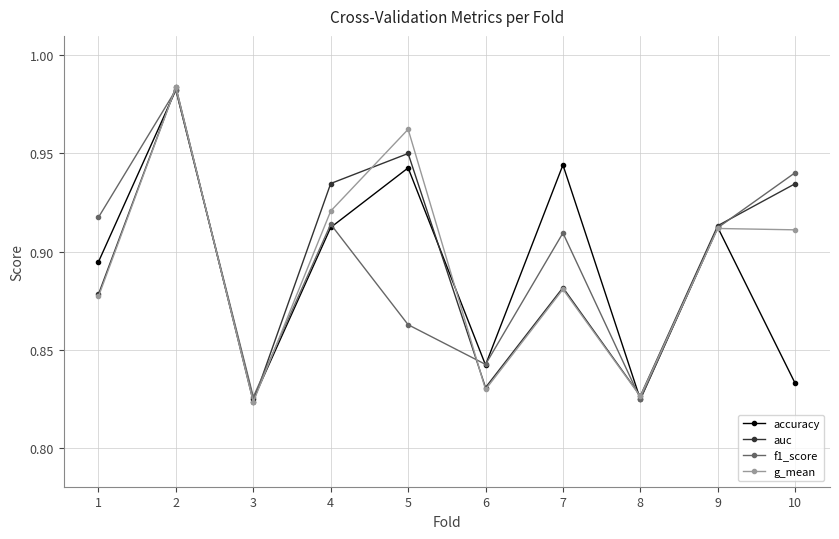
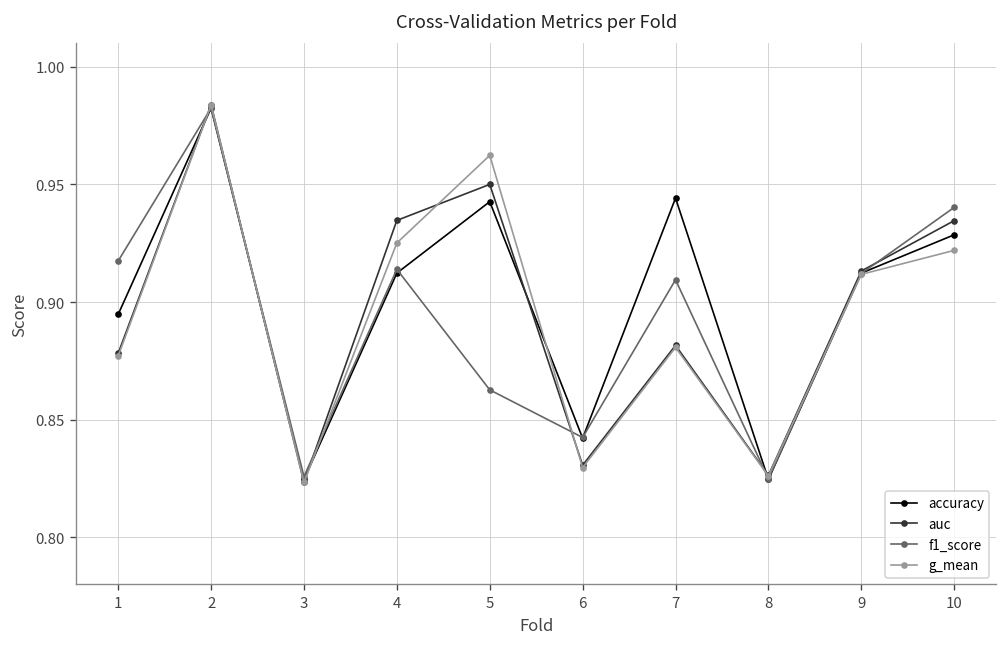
  {
    "accuracy": {
      "1": 0.895,
      "4": 0.912,
      "5": 0.943,
      "7": 0.944,
-     "10": 0.833
+     "10": 0.929
    },
    "auc": {
      "4": 0.935,
      "5": 0.950,
      "10": 0.935
    },
    "f1_score": {
      "1": 0.917,
      "4": 0.914,
      "5": 0.863,
      "7": 0.909,
      "10": 0.940
    },
    "g_mean": {
-     "4": 0.921,
+     "4": 0.925,
      "5": 0.962,
-     "10": 0.911
+     "10": 0.922
    }
  }
